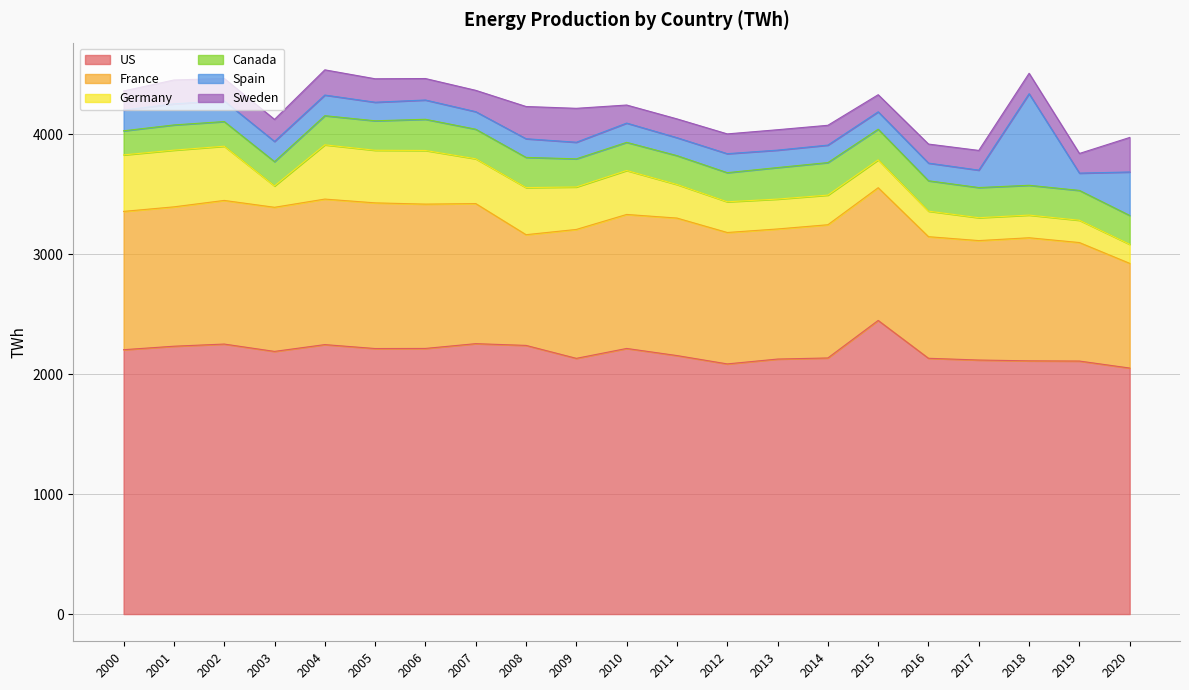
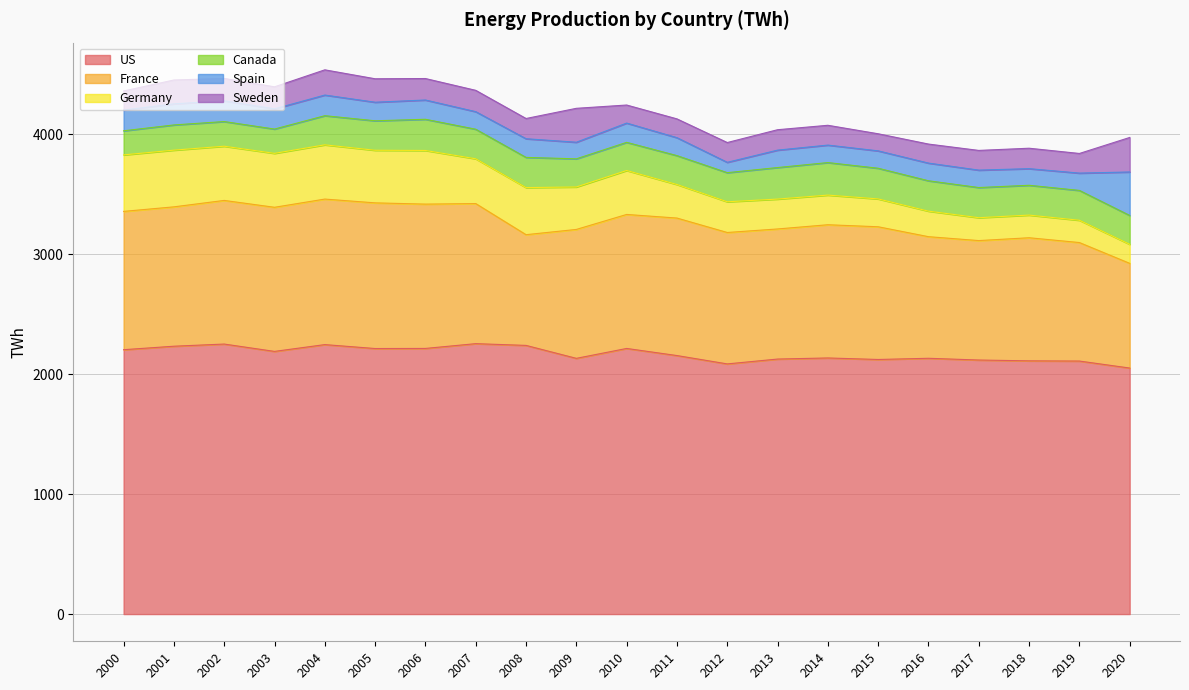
  {
    "US": {
      "2000": 2200,
      "2001": 2230,
      "2002": 2250,
      "2003": 2190,
      "2004": 2250,
      "2005": 2210,
      "2006": 2210,
      "2007": 2250,
      "2008": 2240,
      "2009": 2130,
      "2010": 2210,
      "2011": 2160,
      "2012": 2090,
      "2013": 2130,
      "2014": 2140,
-     "2015": 2450,
+     "2015": 2120,
      "2016": 2130,
      "2017": 2120,
      "2018": 2110,
      "2019": 2110,
      "2020": 2050
    },
    "France": {
      "2000": 1150,
      "2001": 1160,
      "2002": 1200,
      "2003": 1200,
      "2004": 1210,
      "2005": 1210,
      "2006": 1200,
      "2007": 1170,
      "2008": 920,
      "2009": 1070,
      "2010": 1120,
      "2011": 1150,
      "2012": 1100,
      "2013": 1080,
      "2014": 1110,
      "2015": 1110,
      "2016": 1010,
      "2017": 1000,
      "2018": 1030,
      "2019": 990,
      "2020": 870
    },
    "Germany": {
      "2000": 470,
      "2001": 470,
      "2002": 450,
-     "2003": 180,
+     "2003": 450,
      "2004": 450,
      "2005": 440,
      "2006": 450,
      "2007": 370,
      "2008": 390,
      "2009": 350,
      "2010": 370,
      "2011": 280,
      "2012": 260,
      "2013": 250,
      "2014": 250,
      "2015": 230,
      "2016": 210,
      "2017": 190,
      "2018": 190,
      "2019": 190,
      "2020": 160
    },
    "Canada": {
      "2000": 200,
      "2001": 210,
      "2002": 210,
      "2003": 200,
      "2004": 240,
      "2005": 250,
      "2006": 260,
      "2007": 250,
      "2008": 250,
      "2009": 230,
      "2010": 230,
      "2011": 240,
      "2012": 240,
      "2013": 260,
      "2014": 270,
      "2015": 260,
      "2016": 250,
      "2017": 250,
      "2018": 250,
      "2019": 250,
      "2020": 240
    },
    "Spain": {
      "2004": 170,
      "2005": 150,
      "2006": 160,
      "2007": 150,
      "2008": 160,
      "2009": 140,
      "2010": 160,
      "2011": 150,
-     "2012": 160,
+     "2012": 90,
      "2013": 150,
      "2014": 150,
      "2015": 140,
      "2016": 150,
      "2017": 150,
-     "2018": 760,
+     "2018": 140,
      "2019": 140,
      "2020": 360
    },
    "Sweden": {
      "2004": 210,
      "2005": 200,
      "2006": 180,
      "2007": 180,
-     "2008": 270,
+     "2008": 170,
      "2009": 280,
      "2010": 150,
      "2011": 160,
      "2012": 160,
      "2013": 170,
      "2014": 170,
      "2015": 140,
      "2016": 160,
      "2017": 160,
      "2018": 170,
      "2019": 160,
      "2020": 290
    }
  }
